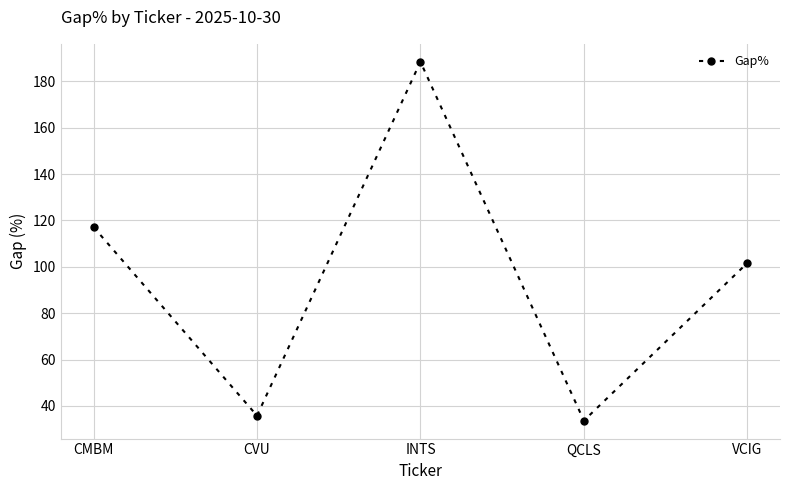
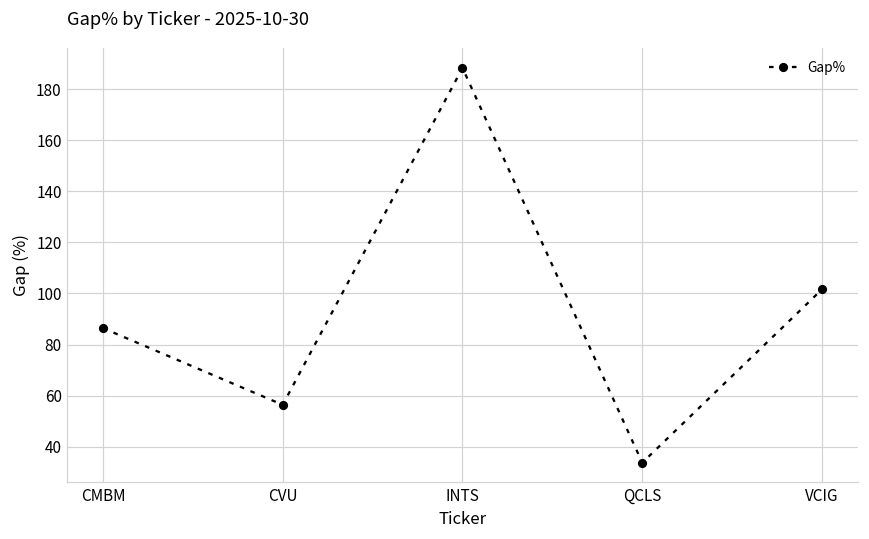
  {
-   "CMBM": 117,
-   "CVU": 36,
+   "CMBM": 86,
+   "CVU": 56,
    "INTS": 188,
    "QCLS": 34,
    "VCIG": 102
  }
